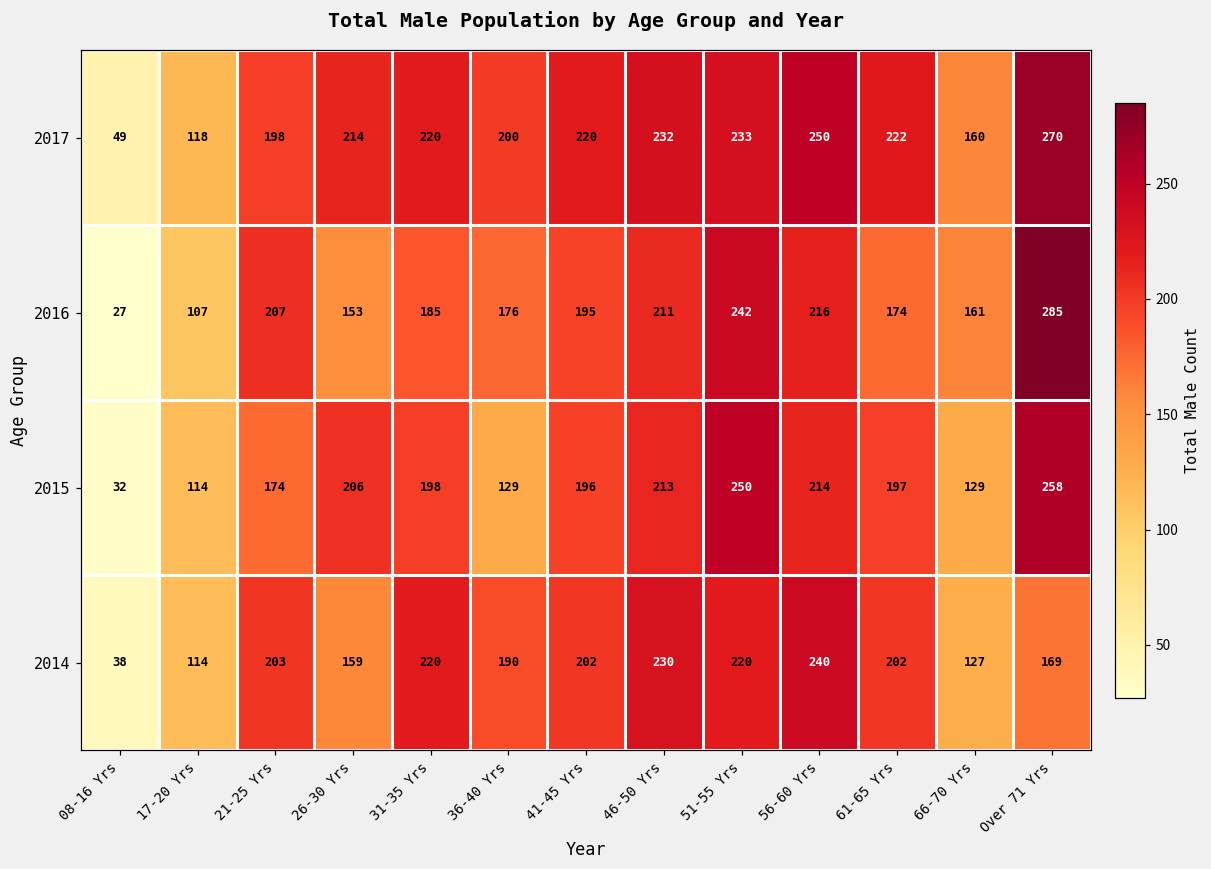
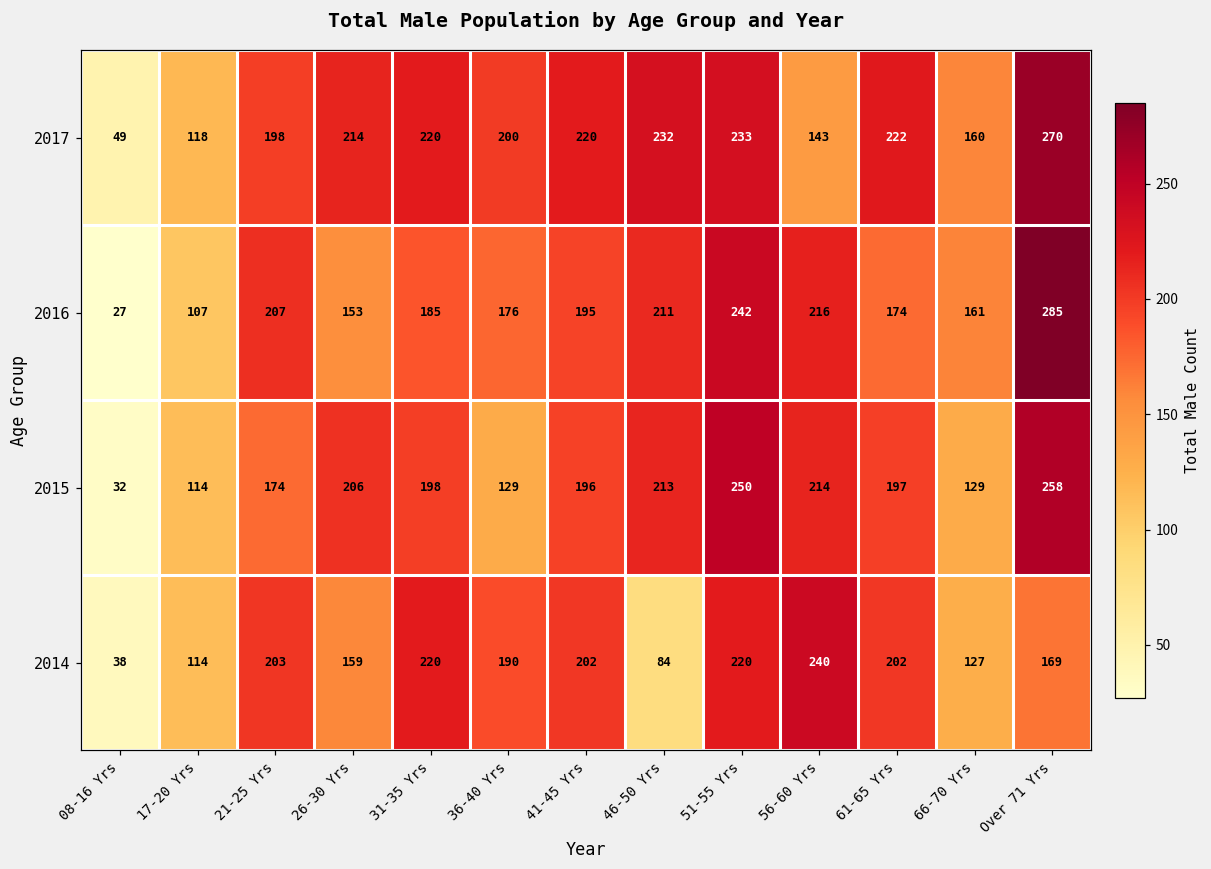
  {
    "2017": {
      "08-16 Yrs": 49,
      "17-20 Yrs": 118,
      "21-25 Yrs": 198,
      "26-30 Yrs": 214,
      "31-35 Yrs": 220,
      "36-40 Yrs": 200,
      "41-45 Yrs": 220,
      "46-50 Yrs": 232,
      "51-55 Yrs": 233,
-     "56-60 Yrs": 250,
+     "56-60 Yrs": 143,
      "61-65 Yrs": 222,
      "66-70 Yrs": 160,
      "Over 71 Yrs": 270
    },
    "2016": {
      "08-16 Yrs": 27,
      "17-20 Yrs": 107,
      "21-25 Yrs": 207,
      "26-30 Yrs": 153,
      "31-35 Yrs": 185,
      "36-40 Yrs": 176,
      "41-45 Yrs": 195,
      "46-50 Yrs": 211,
      "51-55 Yrs": 242,
      "56-60 Yrs": 216,
      "61-65 Yrs": 174,
      "66-70 Yrs": 161,
      "Over 71 Yrs": 285
    },
    "2015": {
      "08-16 Yrs": 32,
      "17-20 Yrs": 114,
      "21-25 Yrs": 174,
      "26-30 Yrs": 206,
      "31-35 Yrs": 198,
      "36-40 Yrs": 129,
      "41-45 Yrs": 196,
      "46-50 Yrs": 213,
      "51-55 Yrs": 250,
      "56-60 Yrs": 214,
      "61-65 Yrs": 197,
      "66-70 Yrs": 129,
      "Over 71 Yrs": 258
    },
    "2014": {
      "08-16 Yrs": 38,
      "17-20 Yrs": 114,
      "21-25 Yrs": 203,
      "26-30 Yrs": 159,
      "31-35 Yrs": 220,
      "36-40 Yrs": 190,
      "41-45 Yrs": 202,
-     "46-50 Yrs": 230,
+     "46-50 Yrs": 84,
      "51-55 Yrs": 220,
      "56-60 Yrs": 240,
      "61-65 Yrs": 202,
      "66-70 Yrs": 127,
      "Over 71 Yrs": 169
    }
  }
